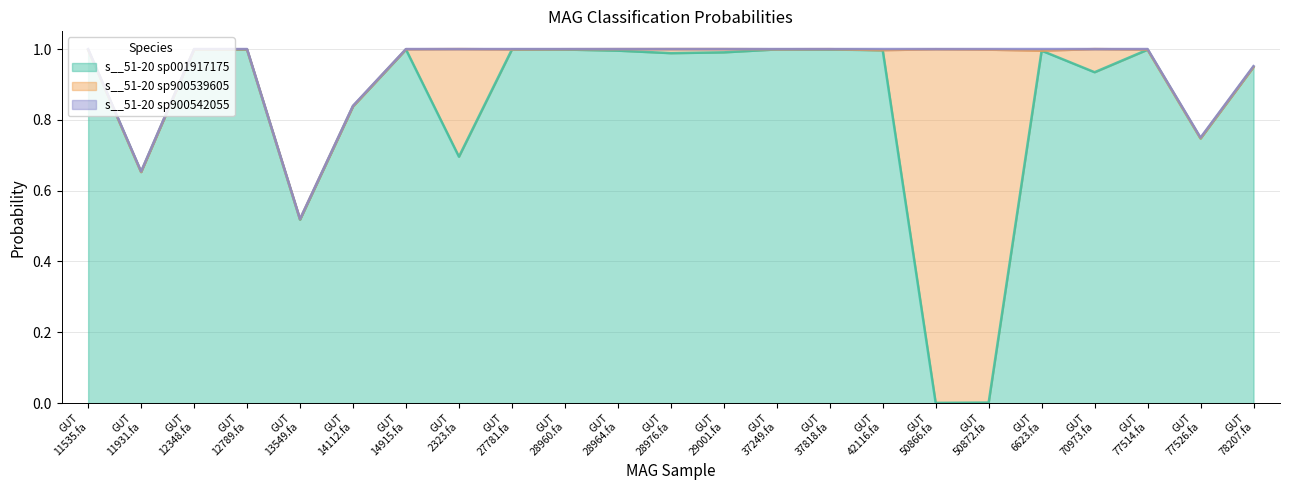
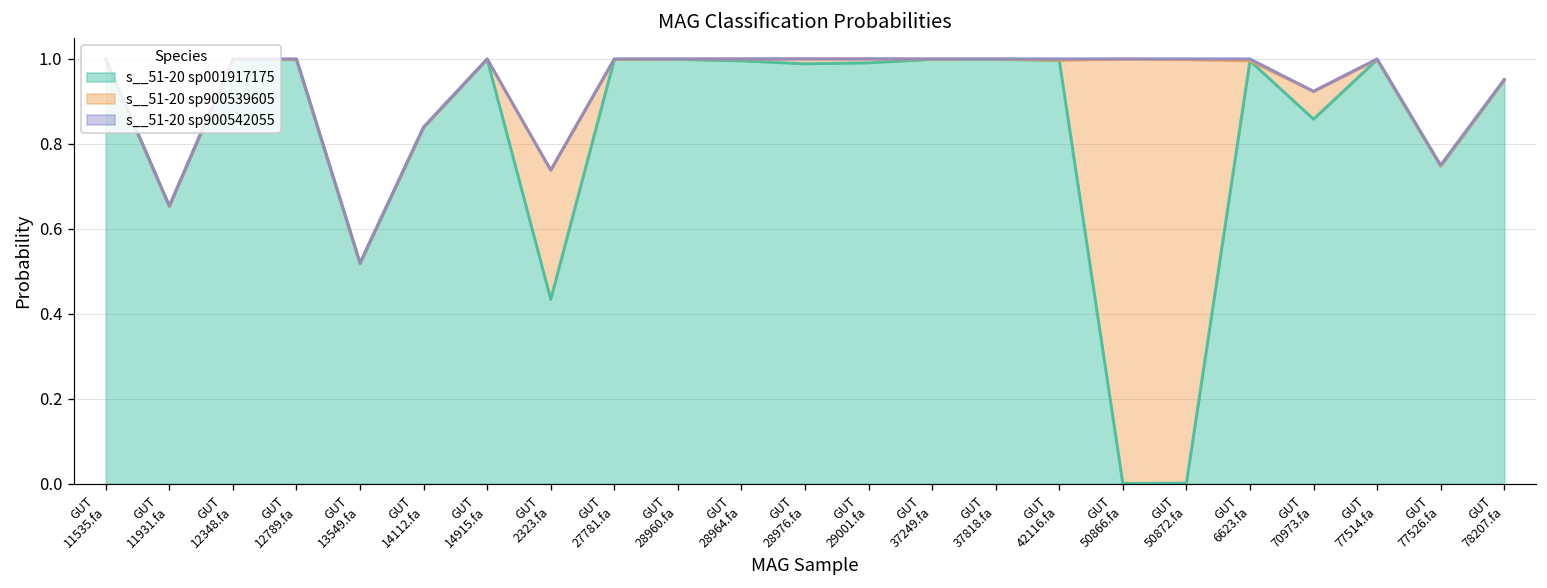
  {
    "s__51-20 sp001917175": {
-     "GUT 2323.fa": 0.70,
+     "GUT 2323.fa": 0.43,
      "GUT 28976.fa": 0.99,
      "GUT 29001.fa": 0.99,
      "GUT 50866.fa": 0.00,
      "GUT 50872.fa": 0.00,
-     "GUT 70973.fa": 0.93
+     "GUT 70973.fa": 0.86
    }
  }
